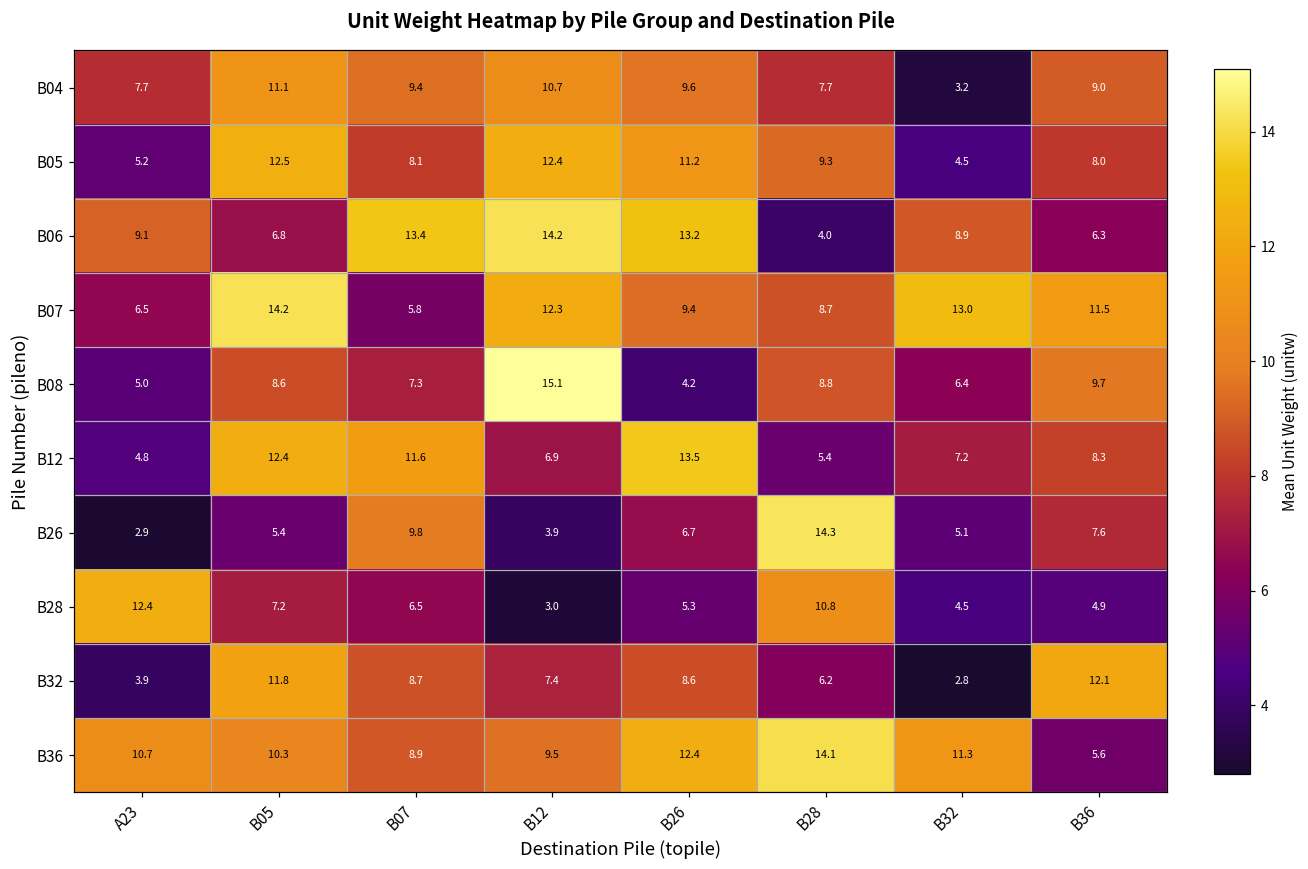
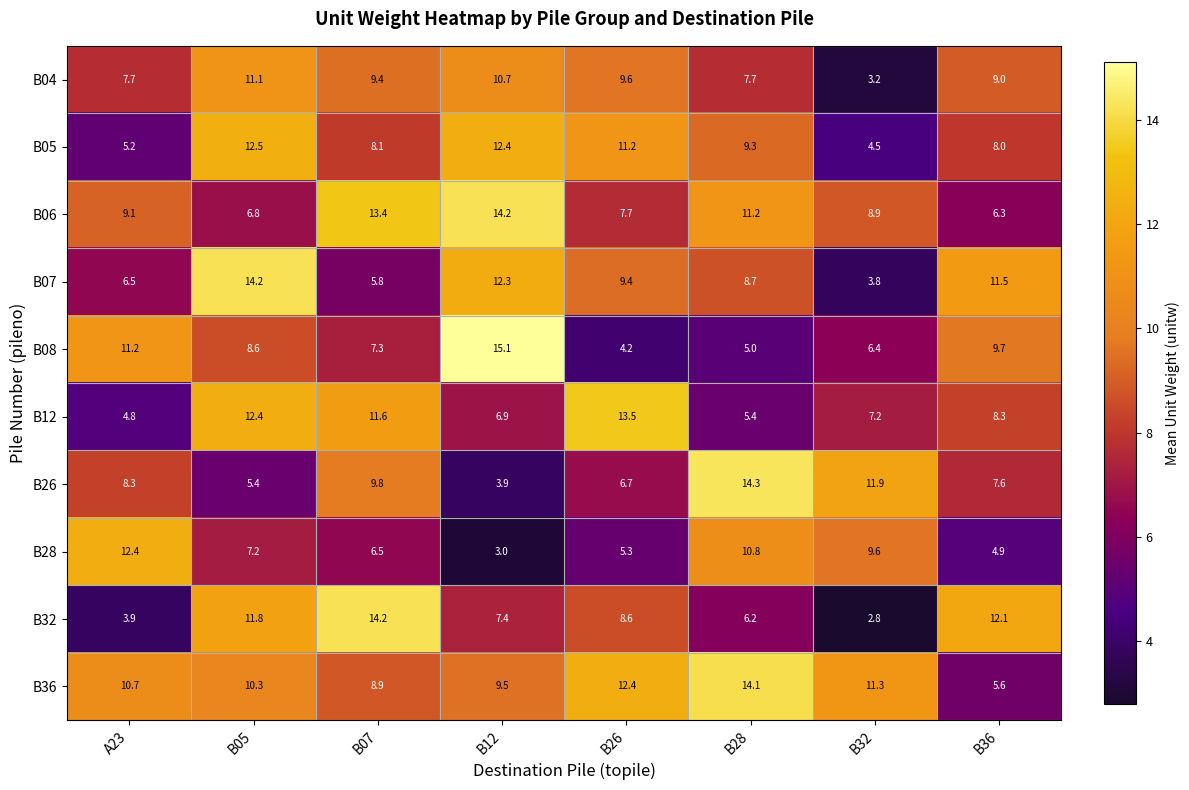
  {
    "B04": {
      "A23": 7.7,
      "B05": 11.1,
      "B07": 9.4,
      "B12": 10.7,
      "B26": 9.6,
      "B28": 7.7,
      "B32": 3.2,
      "B36": 9.0
    },
    "B05": {
      "A23": 5.2,
      "B05": 12.5,
      "B07": 8.1,
      "B12": 12.4,
      "B26": 11.2,
      "B28": 9.3,
      "B32": 4.5,
      "B36": 8.0
    },
    "B06": {
      "A23": 9.1,
      "B05": 6.8,
      "B07": 13.4,
      "B12": 14.2,
-     "B26": 13.2,
-     "B28": 4.0,
+     "B26": 7.7,
+     "B28": 11.2,
      "B32": 8.9,
      "B36": 6.3
    },
    "B07": {
      "A23": 6.5,
      "B05": 14.2,
      "B07": 5.8,
      "B12": 12.3,
      "B26": 9.4,
      "B28": 8.7,
-     "B32": 13.0,
+     "B32": 3.8,
      "B36": 11.5
    },
    "B08": {
-     "A23": 5.0,
+     "A23": 11.2,
      "B05": 8.6,
      "B07": 7.3,
      "B12": 15.1,
      "B26": 4.2,
-     "B28": 8.8,
+     "B28": 5.0,
      "B32": 6.4,
      "B36": 9.7
    },
    "B12": {
      "A23": 4.8,
      "B05": 12.4,
      "B07": 11.6,
      "B12": 6.9,
      "B26": 13.5,
      "B28": 5.4,
      "B32": 7.2,
      "B36": 8.3
    },
    "B26": {
-     "A23": 2.9,
+     "A23": 8.3,
      "B05": 5.4,
      "B07": 9.8,
      "B12": 3.9,
      "B26": 6.7,
      "B28": 14.3,
-     "B32": 5.1,
+     "B32": 11.9,
      "B36": 7.6
    },
    "B28": {
      "A23": 12.4,
      "B05": 7.2,
      "B07": 6.5,
      "B12": 3.0,
      "B26": 5.3,
      "B28": 10.8,
-     "B32": 4.5,
+     "B32": 9.6,
      "B36": 4.9
    },
    "B32": {
      "A23": 3.9,
      "B05": 11.8,
-     "B07": 8.7,
+     "B07": 14.2,
      "B12": 7.4,
      "B26": 8.6,
      "B28": 6.2,
      "B32": 2.8,
      "B36": 12.1
    },
    "B36": {
      "A23": 10.7,
      "B05": 10.3,
      "B07": 8.9,
      "B12": 9.5,
      "B26": 12.4,
      "B28": 14.1,
      "B32": 11.3,
      "B36": 5.6
    }
  }
